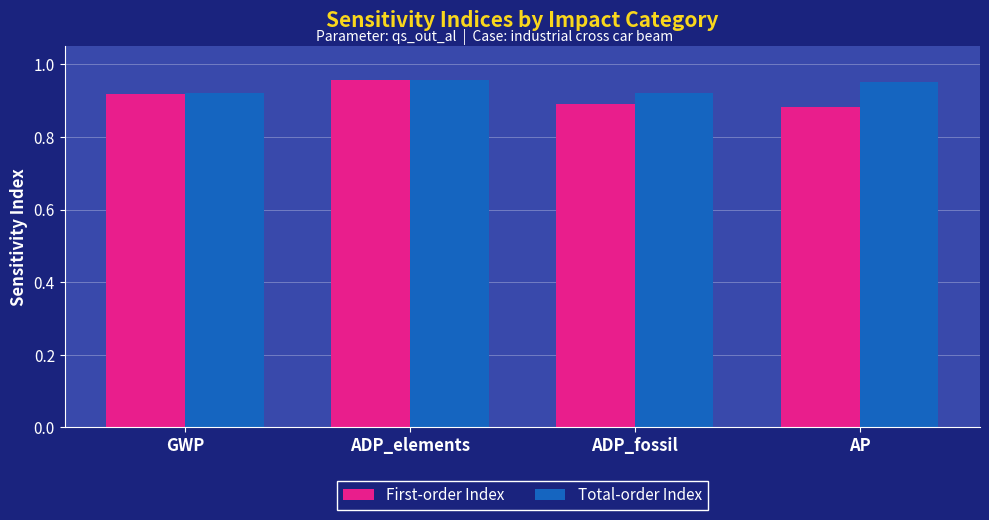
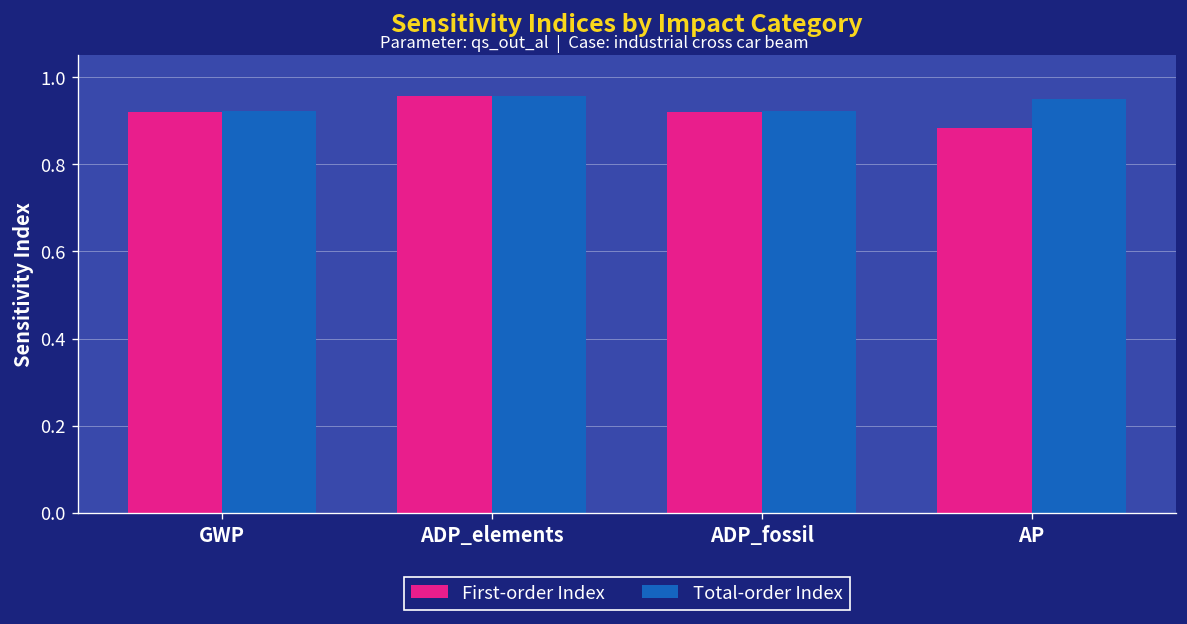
  {
    "First-order Index": {
      "GWP": 0.92,
      "ADP_elements": 0.96,
-     "ADP_fossil": 0.89,
+     "ADP_fossil": 0.92,
      "AP": 0.88
    },
    "Total-order Index": {
      "GWP": 0.92,
      "ADP_elements": 0.96,
      "ADP_fossil": 0.92,
      "AP": 0.95
    }
  }
